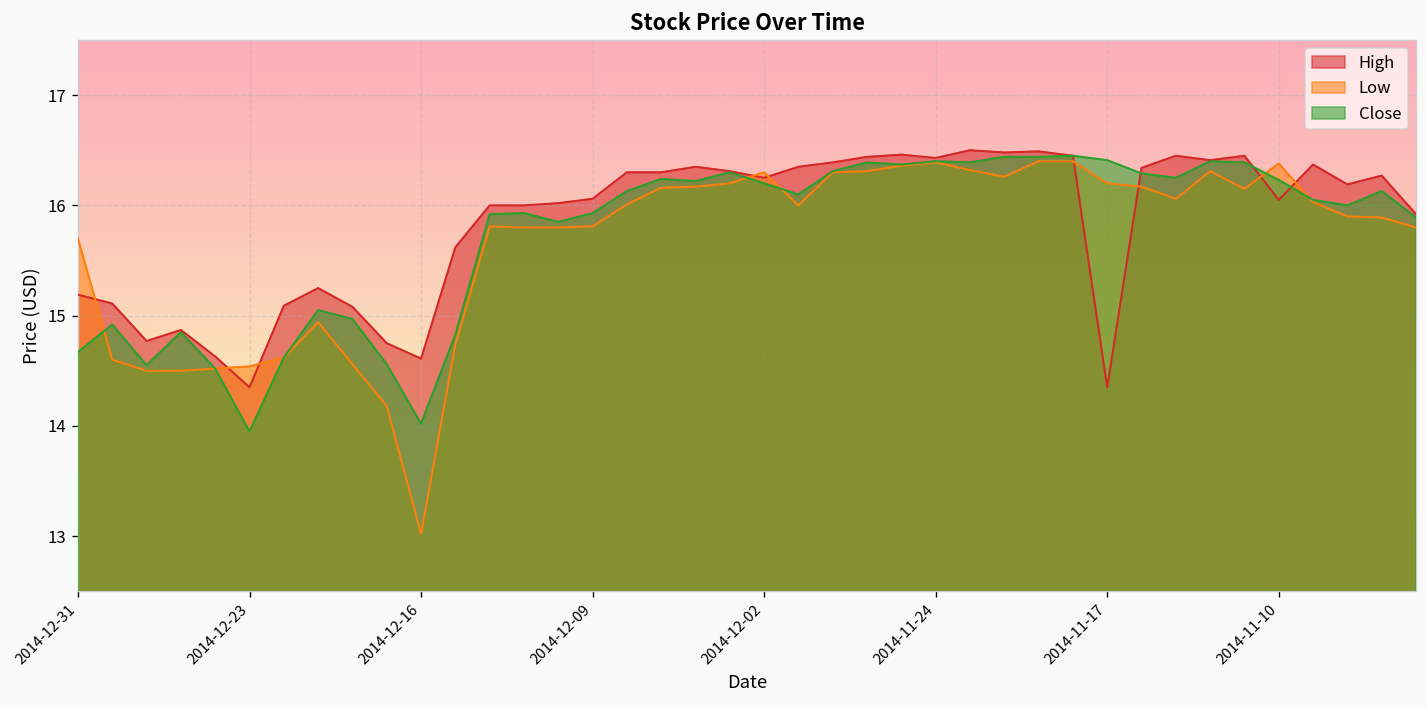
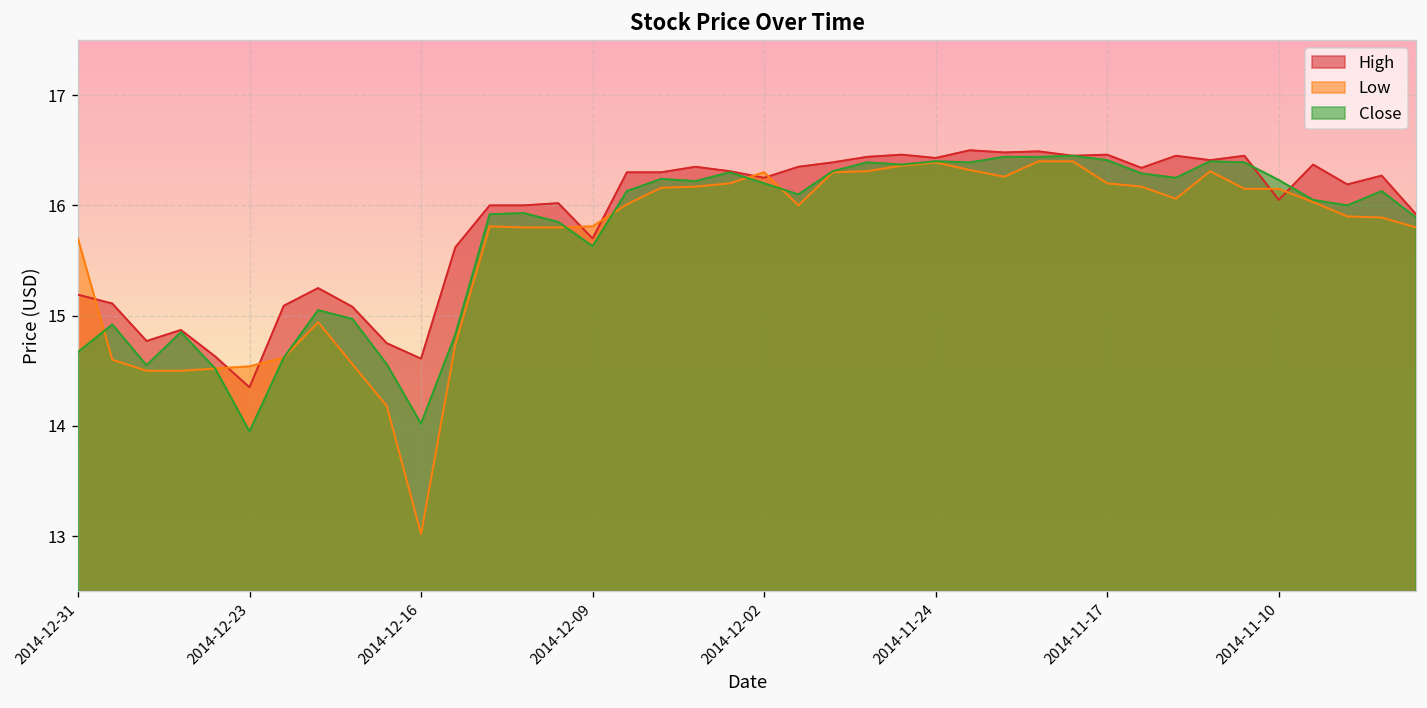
  {
    "High": {
      "2014-12-31": 15.2,
      "2014-12-23": 14.4,
      "2014-12-16": 14.6,
-     "2014-12-09": 16.1,
+     "2014-12-09": 15.7,
      "2014-12-02": 16.3,
      "2014-11-24": 16.4,
-     "2014-11-17": 14.4,
+     "2014-11-17": 16.5,
      "2014-11-10": 16.1
    },
    "Low": {
      "2014-12-31": 15.7,
      "2014-12-23": 14.5,
      "2014-12-16": 13.0,
      "2014-12-09": 15.8,
      "2014-12-02": 16.3,
      "2014-11-17": 16.2,
-     "2014-11-10": 16.4
+     "2014-11-10": 16.2
    },
    "Close": {
      "2014-12-31": 14.7,
      "2014-12-23": 14.0,
      "2014-12-16": 14.0,
-     "2014-12-09": 15.9,
+     "2014-12-09": 15.6,
      "2014-12-02": 16.2,
      "2014-11-17": 16.4,
      "2014-11-10": 16.2
    }
  }
